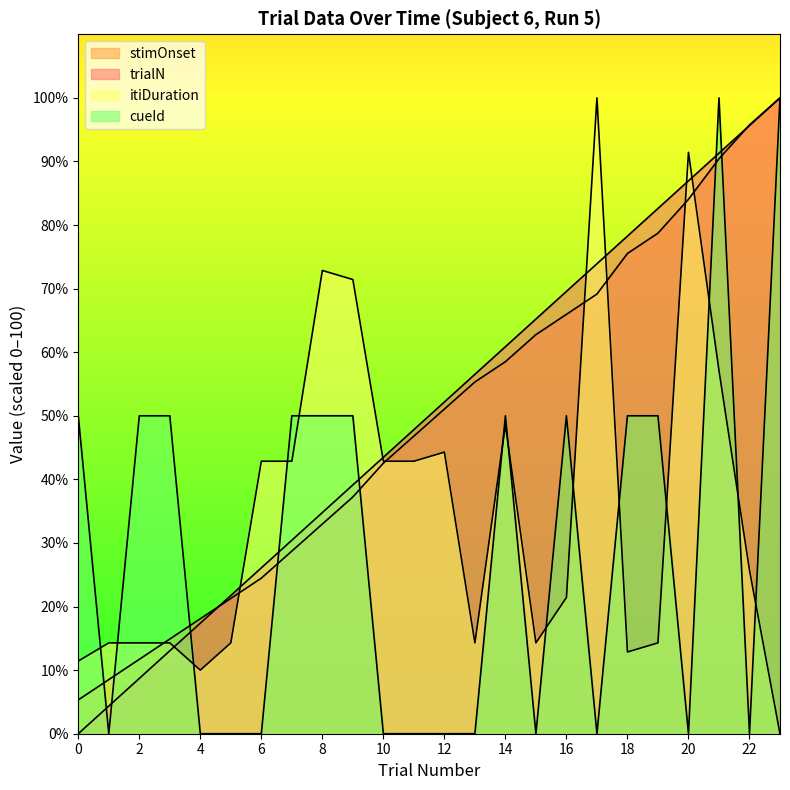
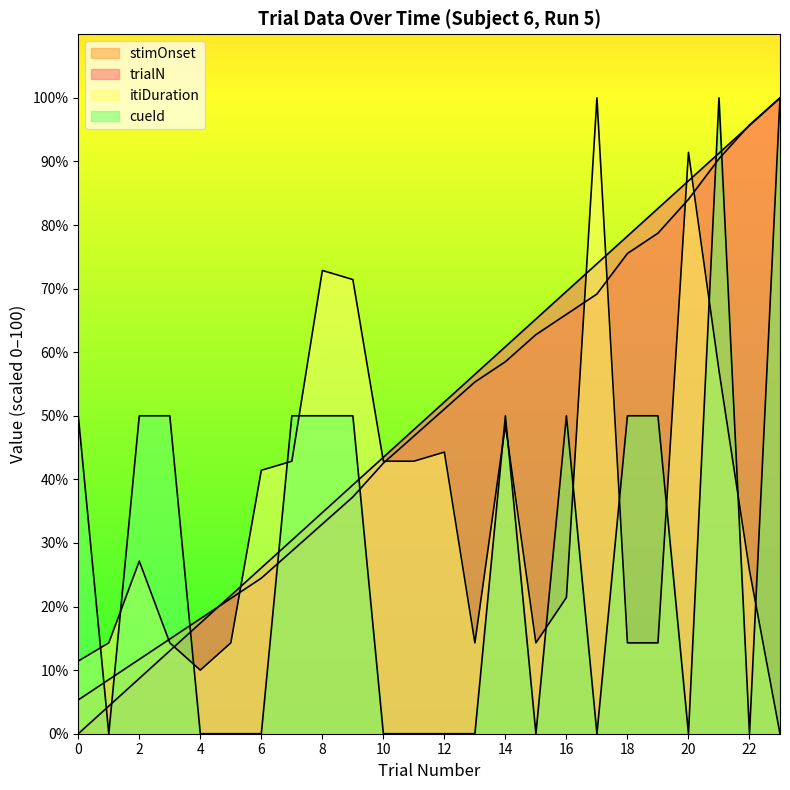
  {
    "itiDuration": {
      "0": "11%",
-     "2": "14%",
+     "2": "27%",
      "4": "10%",
-     "6": "43%",
+     "6": "41%",
      "8": "73%",
      "12": "44%",
      "14": "49%",
      "16": "21%",
-     "18": "13%",
+     "18": "14%",
      "20": "91%",
      "22": "26%"
    },
    "cueId": {
      "0": "50%",
      "2": "50%",
      "4": "0%",
      "6": "0%",
      "8": "50%",
      "10": "0%",
      "12": "0%",
      "14": "50%",
      "16": "50%",
      "18": "50%",
      "20": "0%",
      "22": "0%"
    }
  }
